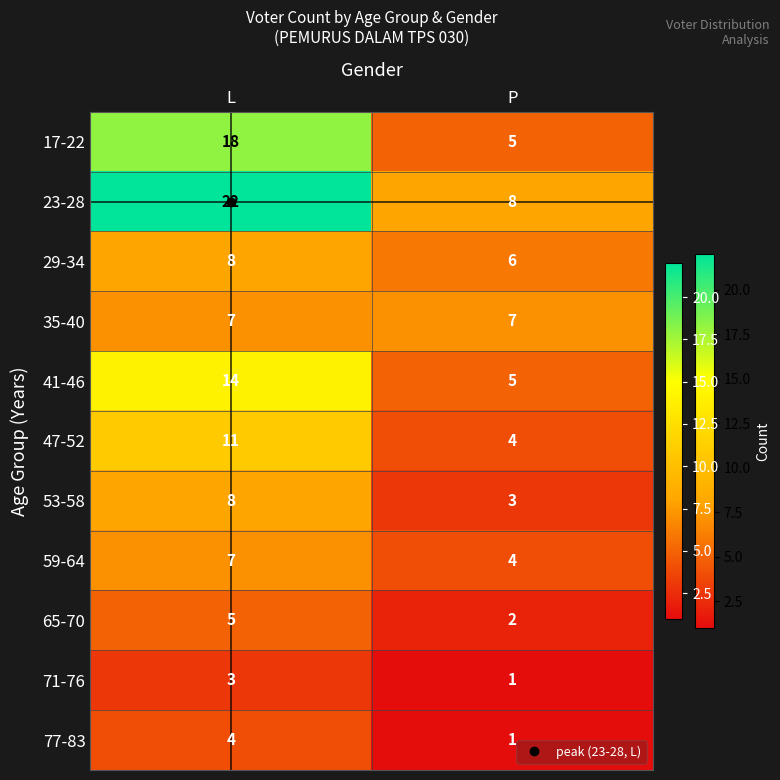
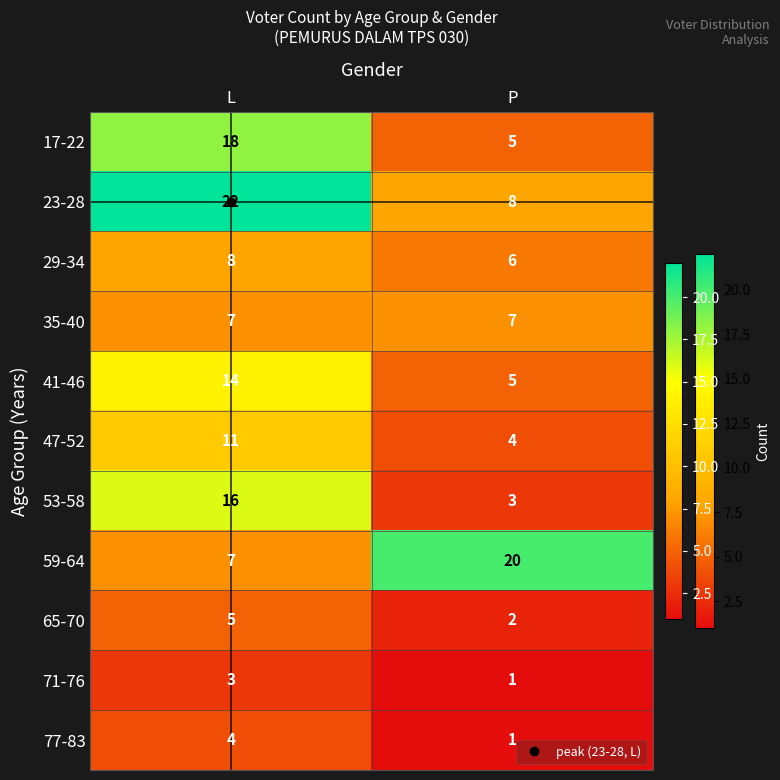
  {
    "17-22": {
      "L": 18,
      "P": 5
    },
    "23-28": {
      "P": 8
    },
    "29-34": {
      "L": 8,
      "P": 6
    },
    "35-40": {
      "L": 7,
      "P": 7
    },
    "41-46": {
      "L": 14,
      "P": 5
    },
    "47-52": {
      "L": 11,
      "P": 4
    },
    "53-58": {
-     "L": 8,
+     "L": 16,
      "P": 3
    },
    "59-64": {
      "L": 7,
-     "P": 4
+     "P": 20
    },
    "65-70": {
      "L": 5,
      "P": 2
    },
    "71-76": {
      "L": 3,
      "P": 1
    },
    "77-83": {
      "L": 4
    }
  }
